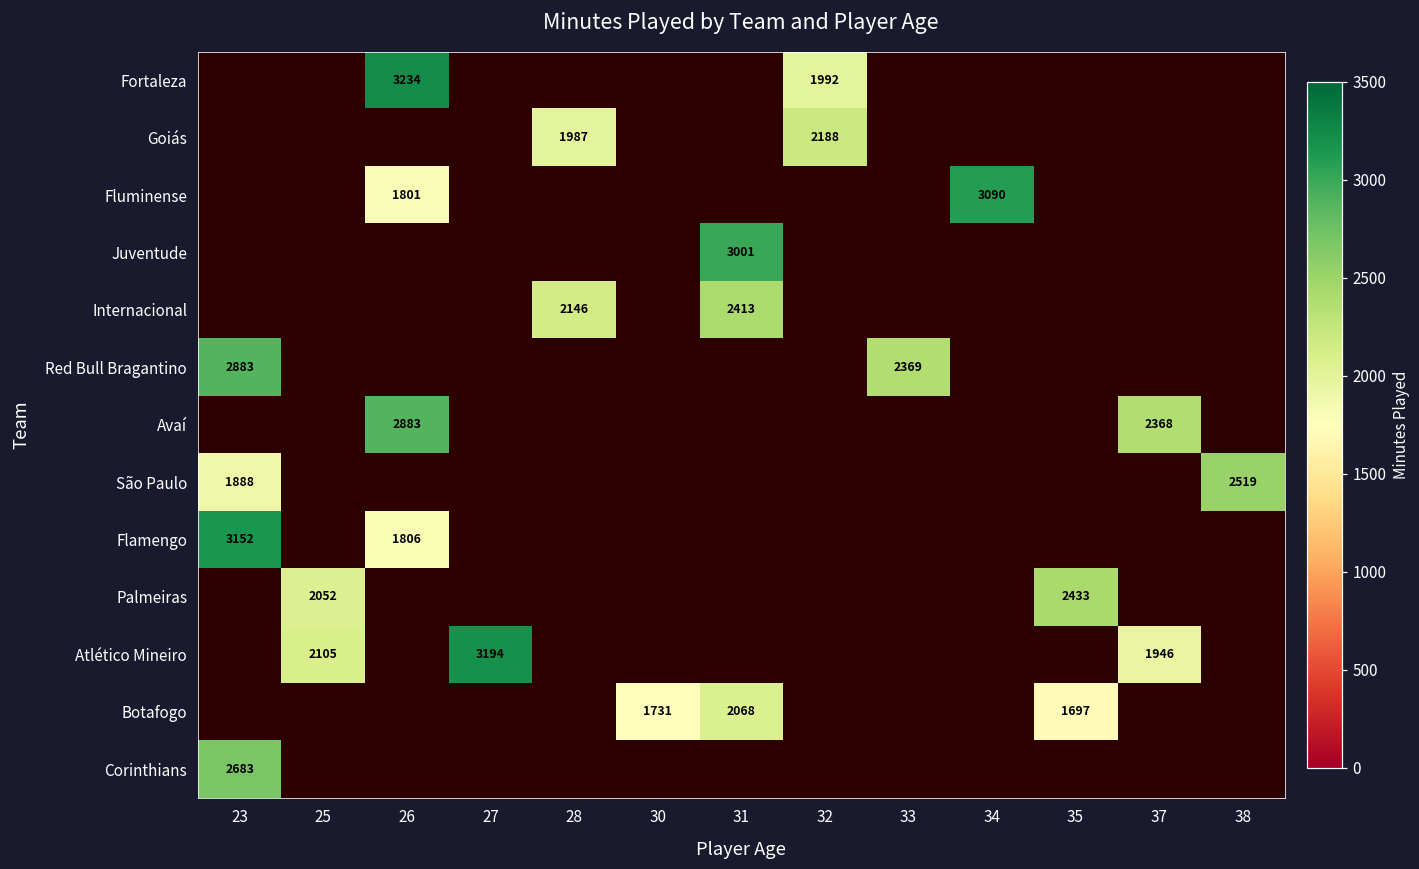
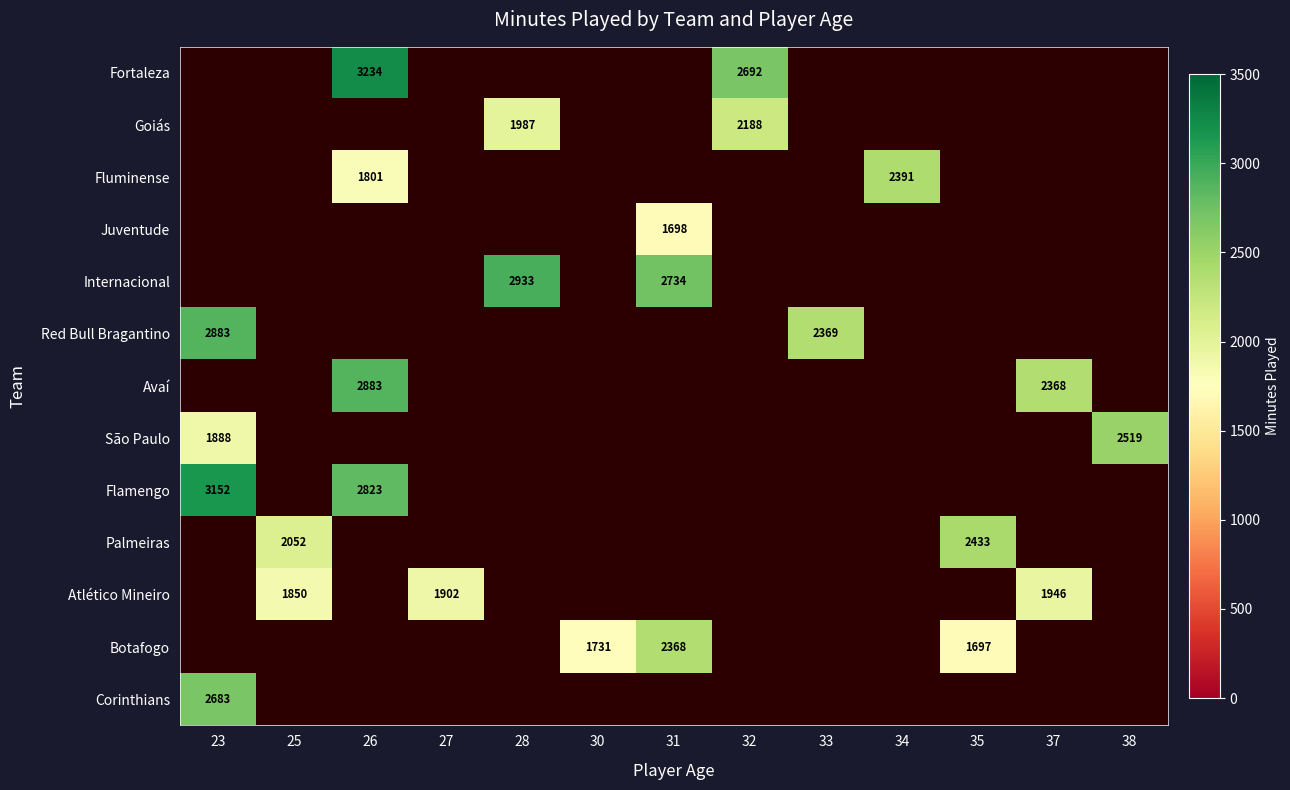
  {
    "Fortaleza": {
-     "32": 1992
+     "32": 2692
    },
    "Fluminense": {
-     "34": 3090
+     "34": 2391
    },
    "Juventude": {
-     "31": 3001
+     "31": 1698
    },
    "Internacional": {
-     "28": 2146,
-     "31": 2413
+     "28": 2933,
+     "31": 2734
    },
    "Flamengo": {
-     "26": 1806
+     "26": 2823
    },
    "Atlético Mineiro": {
-     "25": 2105,
-     "27": 3194
+     "25": 1850,
+     "27": 1902
    },
    "Botafogo": {
-     "31": 2068
+     "31": 2368
    }
  }
